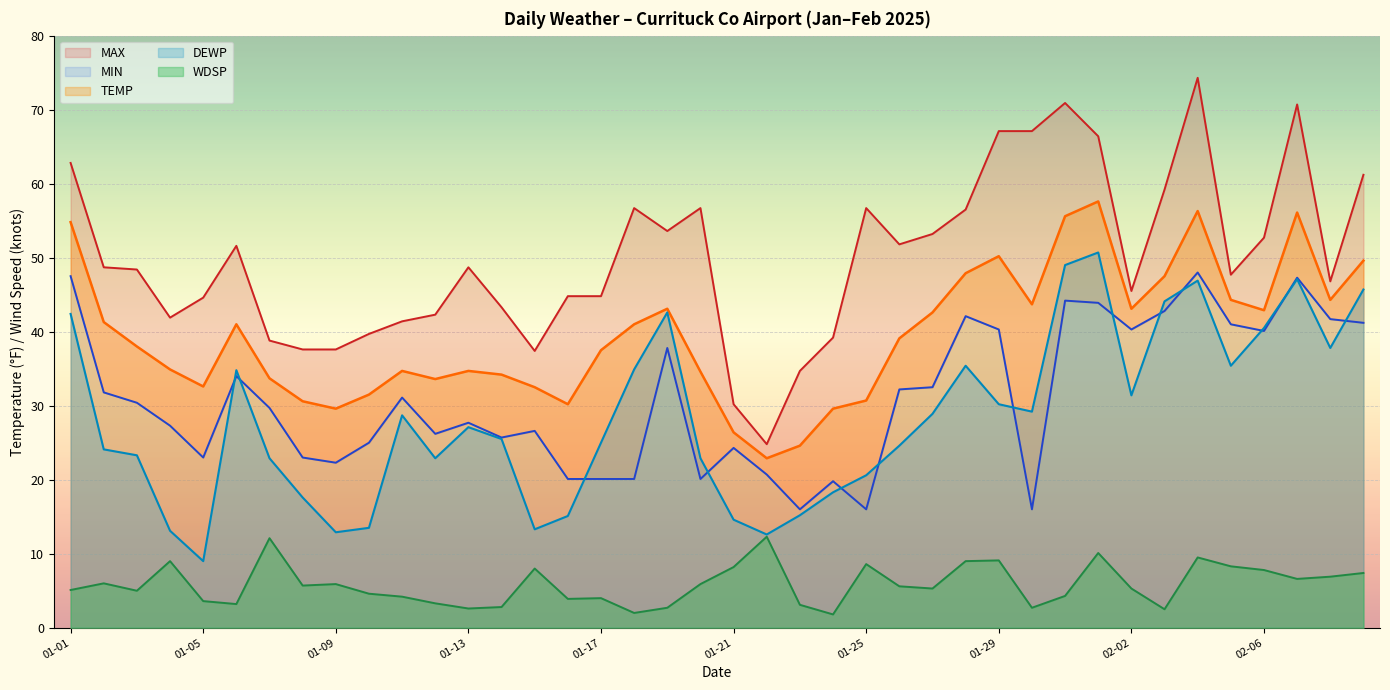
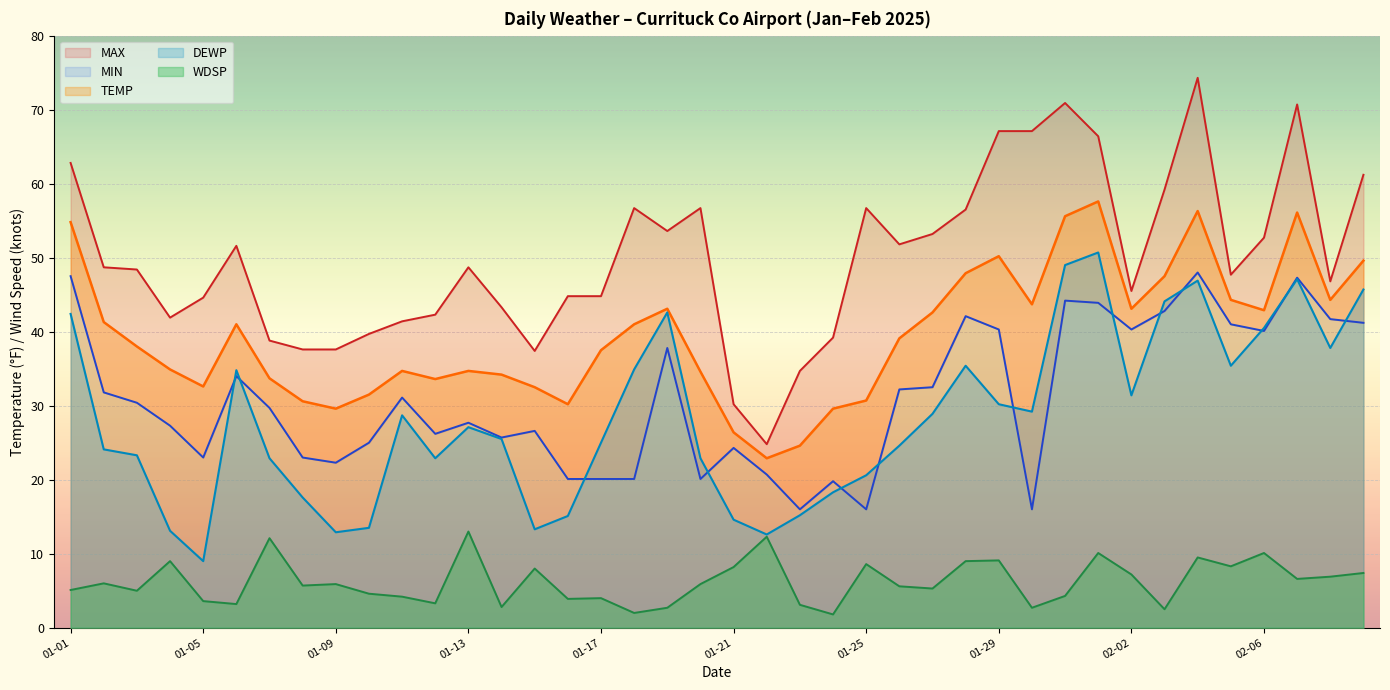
  {
    "WDSP": {
      "01-01": 5,
      "01-05": 4,
      "01-09": 6,
-     "01-13": 3,
+     "01-13": 13,
      "01-17": 4,
      "01-21": 8,
      "01-25": 9,
      "01-29": 9,
-     "02-02": 5,
-     "02-06": 8
+     "02-02": 7,
+     "02-06": 10
    }
  }
